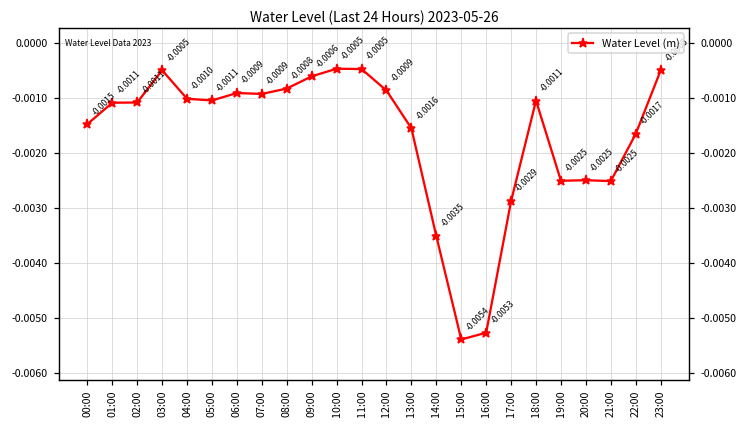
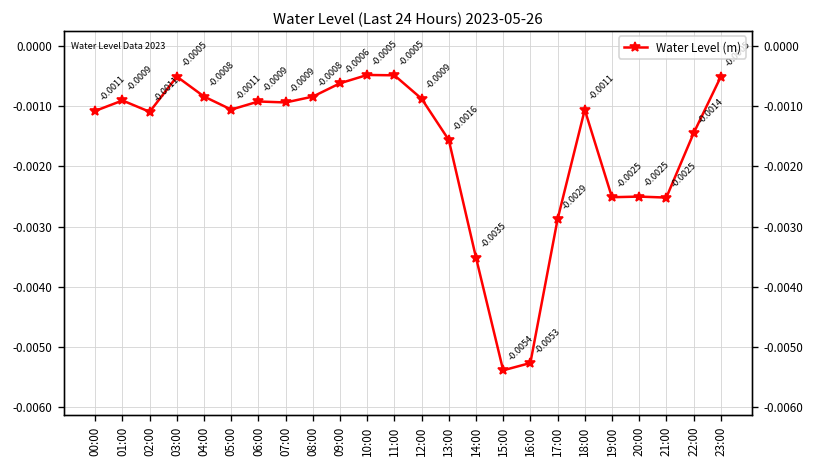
  {
-   "00:00": -0.0015,
-   "01:00": -0.0011,
+   "00:00": -0.0011,
+   "01:00": -0.0009,
    "02:00": -0.0011,
    "03:00": -0.0005,
-   "04:00": -0.0010,
+   "04:00": -0.0008,
    "06:00": -0.0009,
    "07:00": -0.0009,
    "10:00": -0.0005,
    "11:00": -0.0005,
    "12:00": -0.0009,
    "13:00": -0.0016,
    "14:00": -0.0035,
    "16:00": -0.0053,
    "17:00": -0.0029,
    "18:00": -0.0011,
    "20:00": -0.0025,
    "21:00": -0.0025,
-   "22:00": -0.0017
+   "22:00": -0.0014
  }
